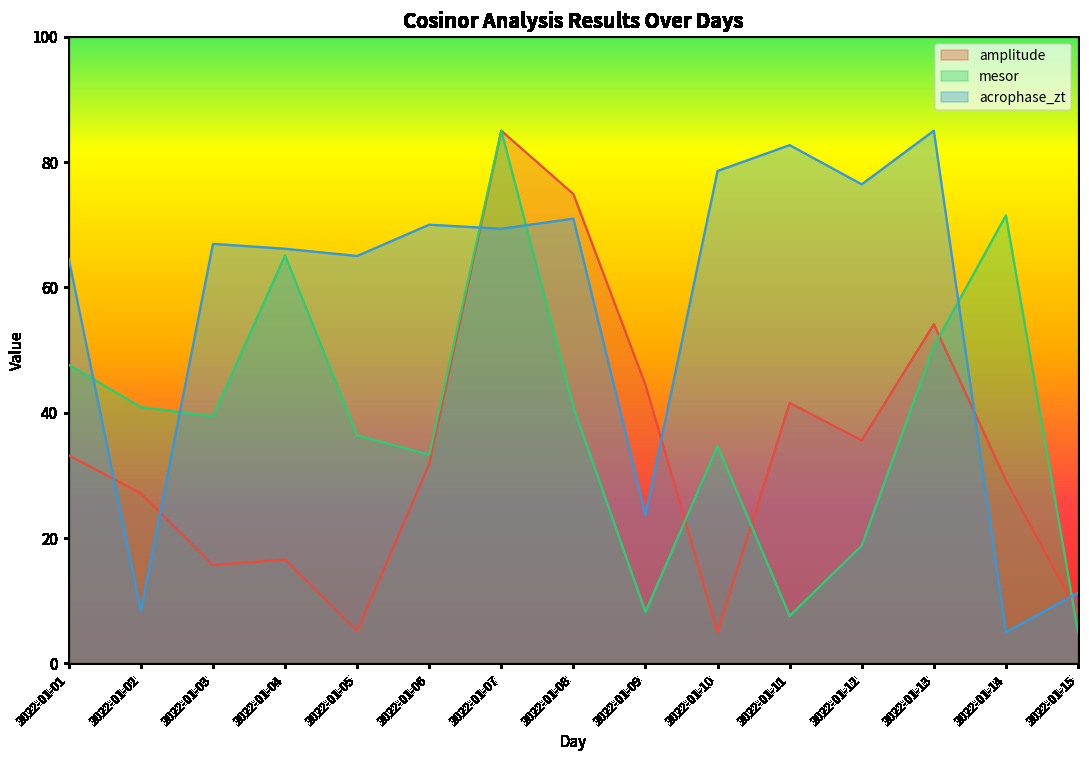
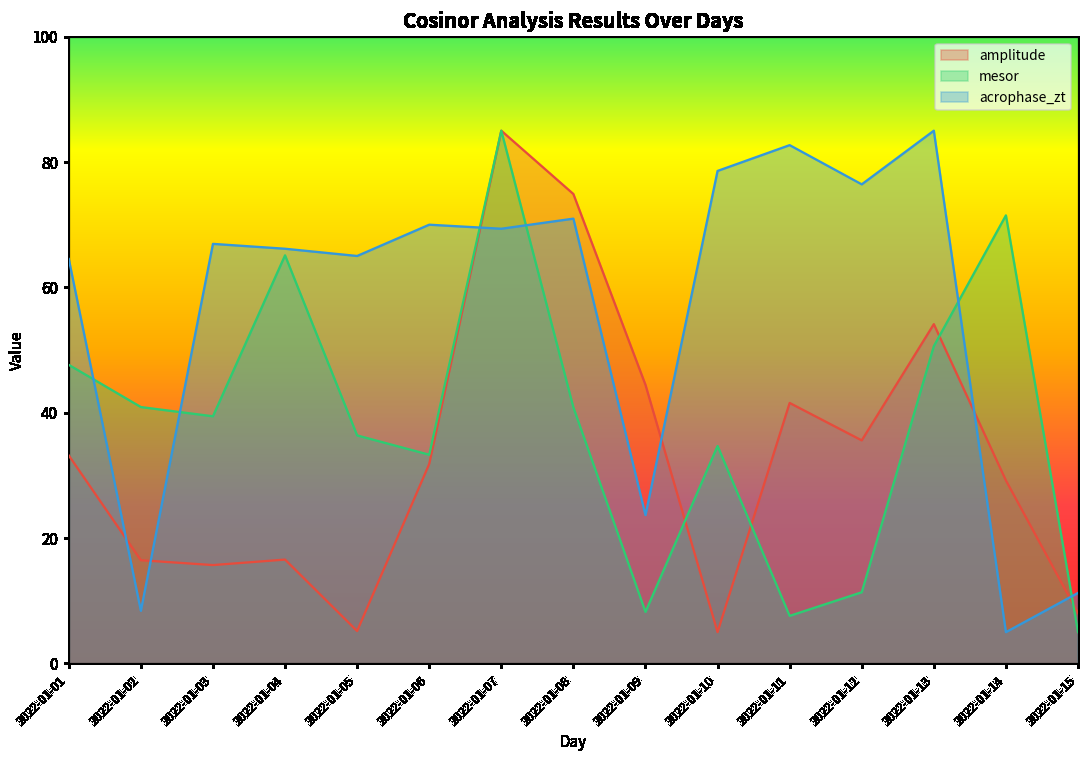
  {
    "amplitude": {
      "2022-01-01": 33,
-     "2022-01-02": 27,
+     "2022-01-02": 16,
      "2022-01-03": 16,
      "2022-01-04": 17,
      "2022-01-05": 5,
      "2022-01-06": 32,
      "2022-01-08": 75,
      "2022-01-09": 44,
      "2022-01-10": 5,
      "2022-01-11": 42,
      "2022-01-12": 36,
      "2022-01-13": 54,
      "2022-01-14": 29,
      "2022-01-15": 8
    },
    "mesor": {
      "2022-01-01": 48,
      "2022-01-02": 41,
      "2022-01-03": 39,
      "2022-01-04": 65,
      "2022-01-05": 36,
      "2022-01-06": 33,
      "2022-01-08": 41,
      "2022-01-09": 8,
      "2022-01-10": 35,
      "2022-01-11": 8,
-     "2022-01-12": 19,
+     "2022-01-12": 11,
      "2022-01-13": 51,
      "2022-01-14": 71,
      "2022-01-15": 5
    },
    "acrophase_zt": {
      "2022-01-01": 65,
      "2022-01-02": 8,
      "2022-01-03": 67,
      "2022-01-04": 66,
      "2022-01-05": 65,
      "2022-01-06": 70,
      "2022-01-07": 69,
      "2022-01-08": 71,
      "2022-01-09": 24,
      "2022-01-10": 79,
      "2022-01-11": 83,
      "2022-01-12": 76,
      "2022-01-13": 85,
      "2022-01-14": 5,
      "2022-01-15": 11
    }
  }
